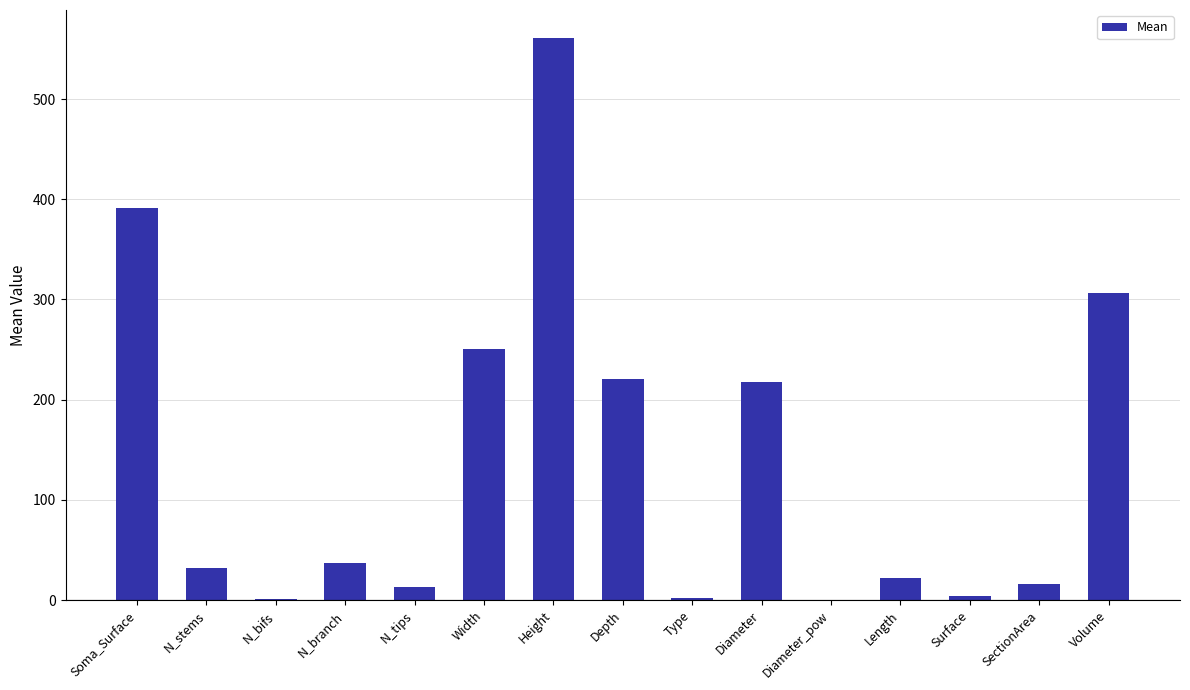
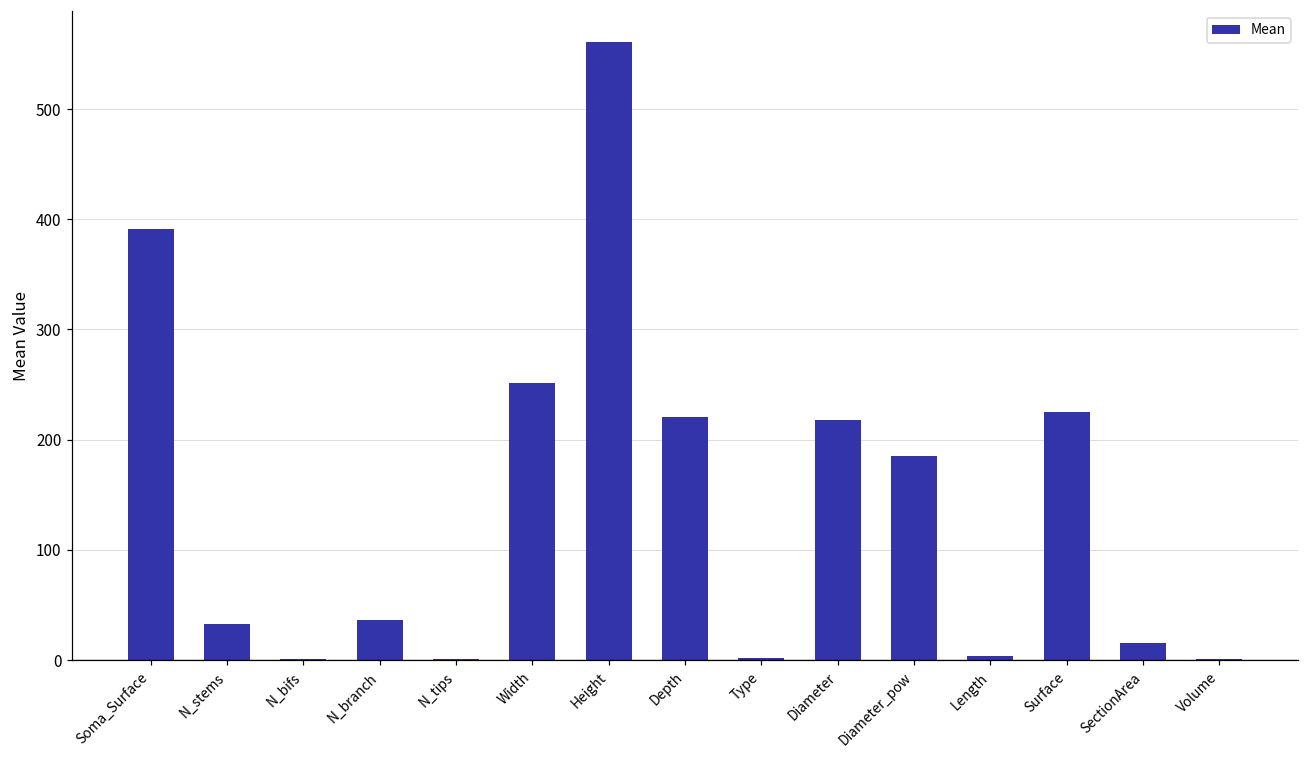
  {
    "Soma_Surface": 391,
    "N_stems": 32,
    "N_branch": 37,
-   "N_tips": 13,
+   "N_tips": 1,
    "Width": 251,
    "Height": 561,
    "Depth": 221,
    "Diameter": 218,
-   "Diameter_pow": 0,
-   "Length": 22,
-   "Surface": 4,
+   "Diameter_pow": 185,
+   "Length": 4,
+   "Surface": 225,
    "SectionArea": 16,
-   "Volume": 307
+   "Volume": 1
  }
